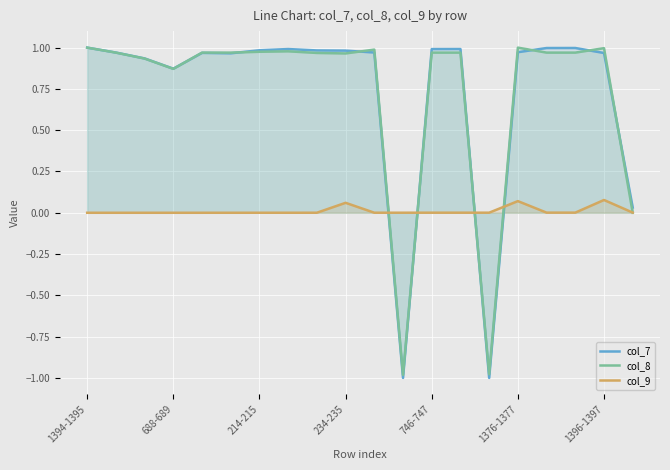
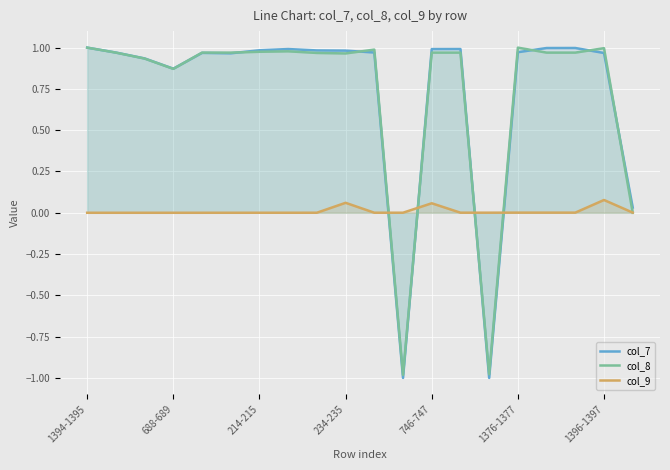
  {
    "col_9": {
      "1394-1395": 0.00,
      "688-689": 0.00,
      "214-215": 0.00,
      "234-235": 0.06,
-     "746-747": 0.00,
-     "1376-1377": 0.07,
+     "746-747": 0.06,
+     "1376-1377": 0.00,
      "1396-1397": 0.08
    }
  }
